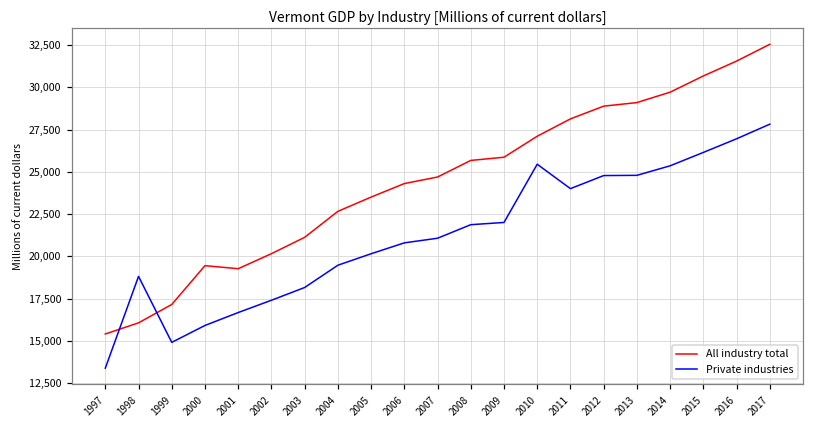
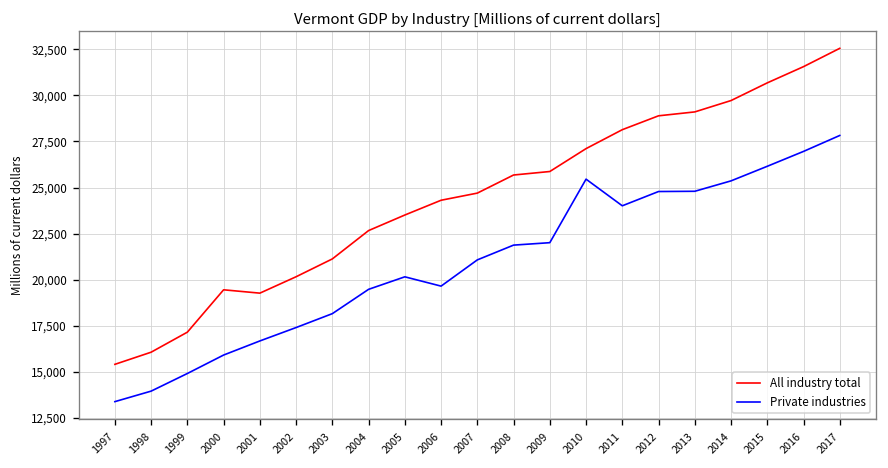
  {
    "All industry total": {
      "1997": "15,400",
      "1998": "16,100",
      "1999": "17,200",
      "2000": "19,500",
      "2001": "19,300",
      "2002": "20,200",
      "2003": "21,100",
      "2004": "22,700",
      "2005": "23,500",
      "2006": "24,300",
      "2007": "24,700",
      "2008": "25,700",
      "2009": "25,900",
      "2010": "27,100",
      "2011": "28,100",
      "2012": "28,900",
      "2013": "29,100",
      "2014": "29,700",
      "2015": "30,700",
      "2016": "31,600",
      "2017": "32,500"
    },
    "Private industries": {
      "1997": "13,400",
-     "1998": "18,800",
+     "1998": "14,000",
      "1999": "14,900",
      "2000": "15,900",
      "2001": "16,700",
      "2002": "17,400",
      "2003": "18,200",
      "2004": "19,500",
      "2005": "20,200",
-     "2006": "20,800",
+     "2006": "19,700",
      "2007": "21,100",
      "2008": "21,900",
      "2009": "22,000",
      "2010": "25,500",
      "2011": "24,000",
      "2012": "24,800",
      "2013": "24,800",
      "2014": "25,400",
      "2015": "26,200",
      "2016": "27,000",
      "2017": "27,800"
    }
  }
